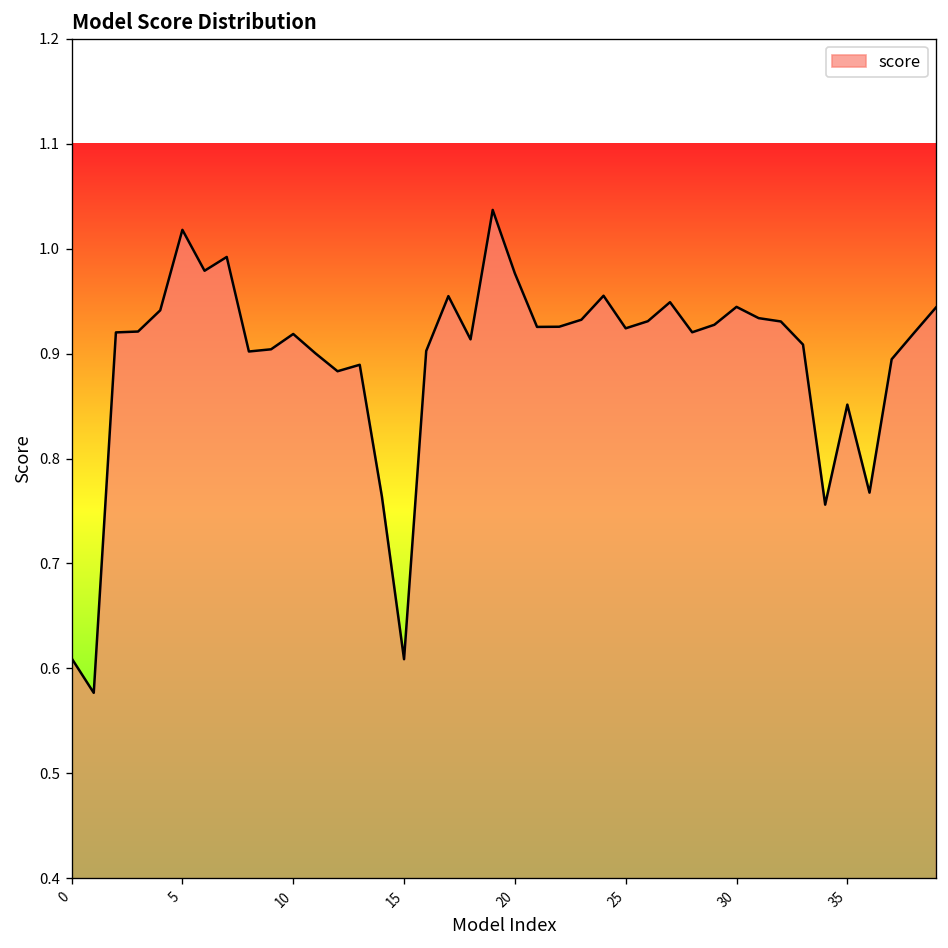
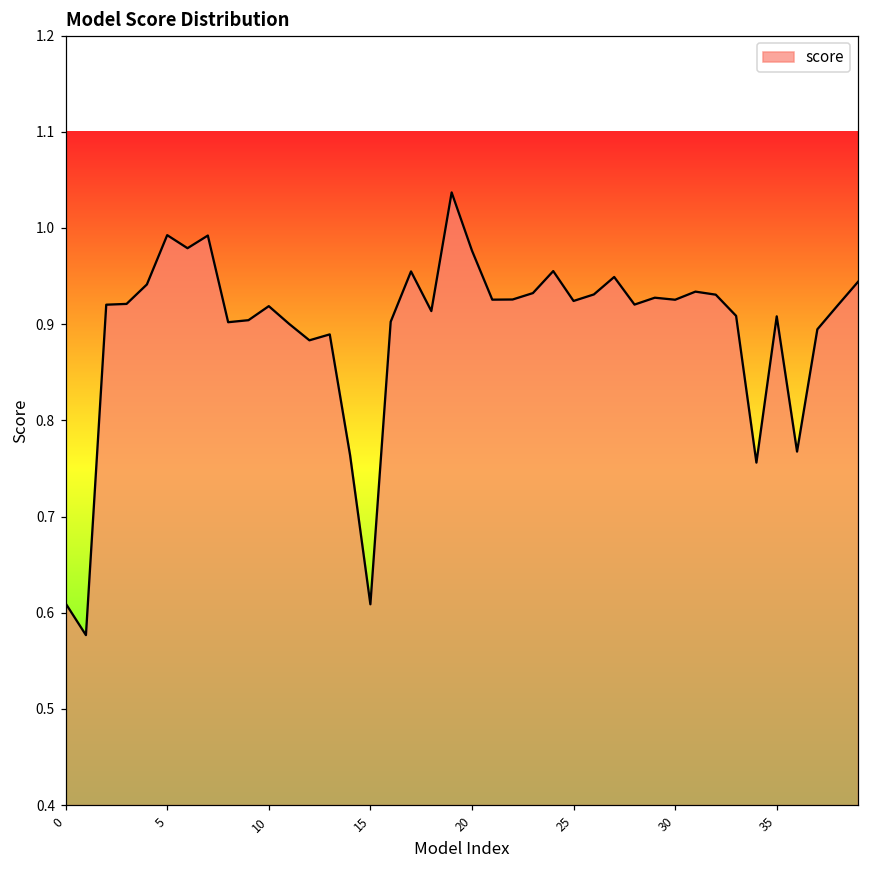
  {
    "0": 0.61,
-   "5": 1.02,
+   "5": 0.99,
    "10": 0.92,
    "15": 0.61,
    "20": 0.98,
    "25": 0.92,
-   "30": 0.94,
-   "35": 0.85
+   "30": 0.93,
+   "35": 0.91
  }
